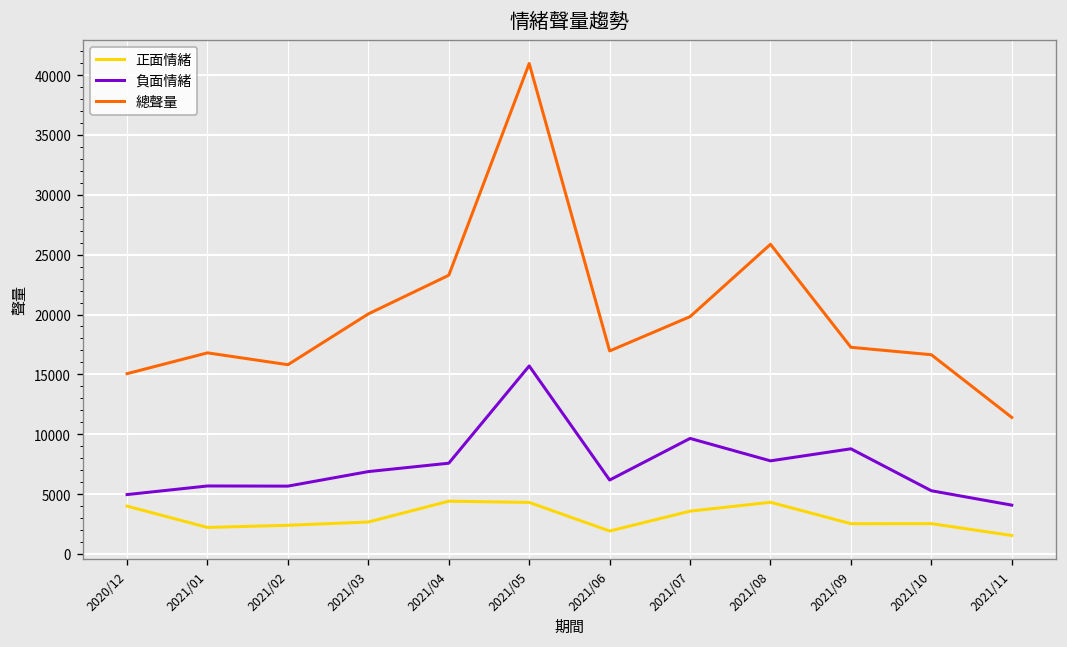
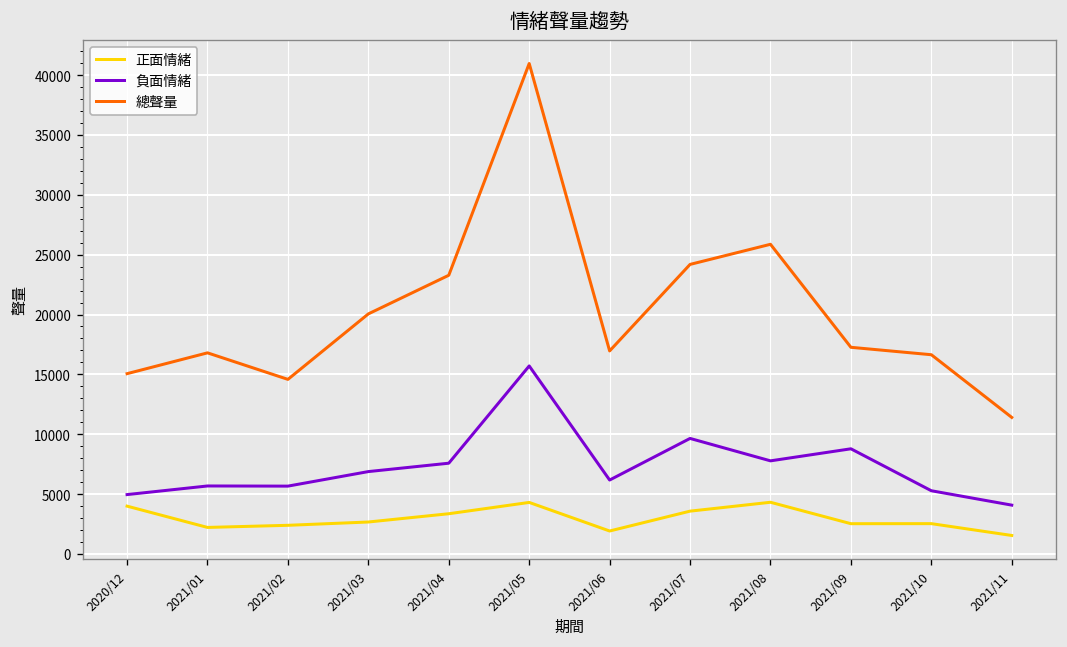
  {
    "正面情緒": {
      "2020/12": 4000,
      "2021/01": 2000,
      "2021/02": 2000,
      "2021/03": 3000,
-     "2021/04": 4000,
+     "2021/04": 3000,
      "2021/05": 4000,
      "2021/06": 2000,
      "2021/07": 4000,
      "2021/08": 4000,
      "2021/09": 3000,
      "2021/10": 3000,
      "2021/11": 2000
    },
    "負面情緒": {
      "2020/12": 5000,
      "2021/01": 6000,
      "2021/02": 6000,
      "2021/03": 7000,
      "2021/04": 8000,
      "2021/05": 16000,
      "2021/06": 6000,
      "2021/07": 10000,
      "2021/08": 8000,
      "2021/09": 9000,
      "2021/10": 5000,
      "2021/11": 4000
    },
    "總聲量": {
      "2020/12": 15000,
      "2021/01": 17000,
-     "2021/02": 16000,
+     "2021/02": 15000,
      "2021/03": 20000,
      "2021/04": 23000,
      "2021/05": 41000,
      "2021/06": 17000,
-     "2021/07": 20000,
+     "2021/07": 24000,
      "2021/08": 26000,
      "2021/09": 17000,
      "2021/10": 17000,
      "2021/11": 11000
    }
  }
